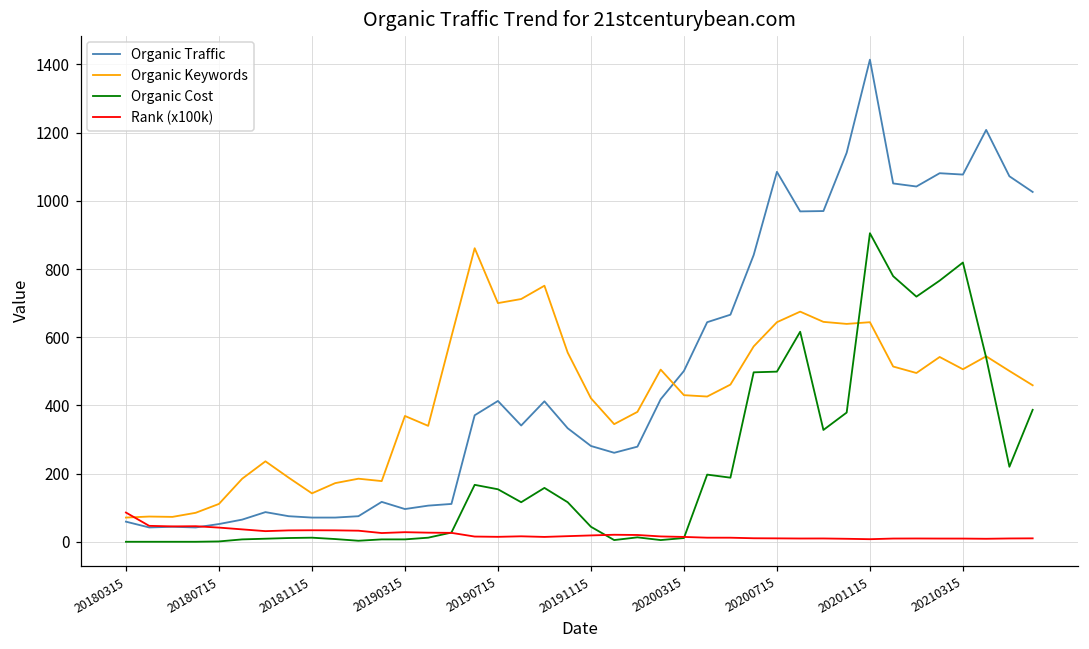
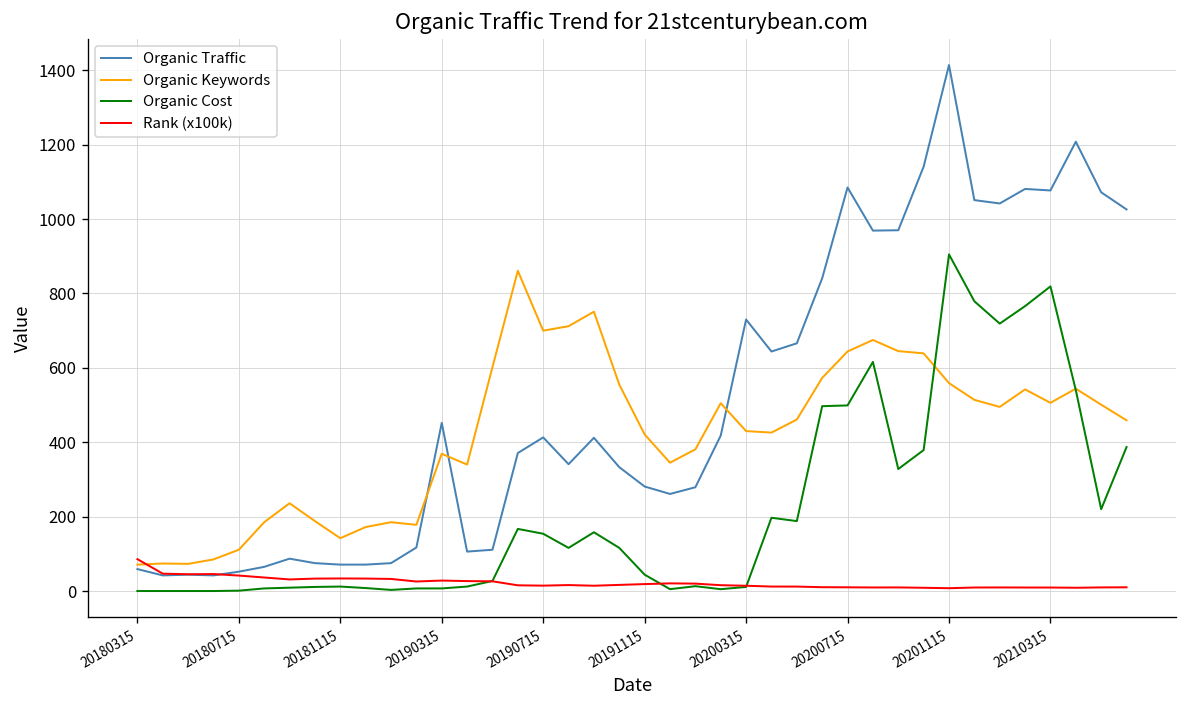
  {
    "Organic Traffic": {
      "20180315": 60,
      "20180715": 50,
      "20181115": 70,
-     "20190315": 100,
+     "20190315": 450,
      "20190715": 410,
      "20191115": 280,
-     "20200315": 500,
+     "20200315": 730,
      "20200715": 1090,
      "20201115": 1410,
      "20210315": 1080
    },
    "Organic Keywords": {
      "20180315": 70,
      "20180715": 110,
      "20181115": 140,
      "20190315": 370,
      "20190715": 700,
      "20191115": 420,
      "20200315": 430,
      "20200715": 640,
-     "20201115": 640,
+     "20201115": 560,
      "20210315": 510
    },
    "Organic Cost": {
      "20180315": 0,
      "20180715": 0,
      "20181115": 10,
      "20190315": 10,
      "20190715": 150,
      "20191115": 40,
      "20200715": 500,
      "20201115": 910,
      "20210315": 820
    },
    "Rank (x100k)": {
      "20180315": 90,
      "20180715": 40,
      "20181115": 30,
      "20190315": 30,
      "20190715": 10,
      "20191115": 20,
      "20200715": 10,
      "20201115": 10,
      "20210315": 10
    }
  }
